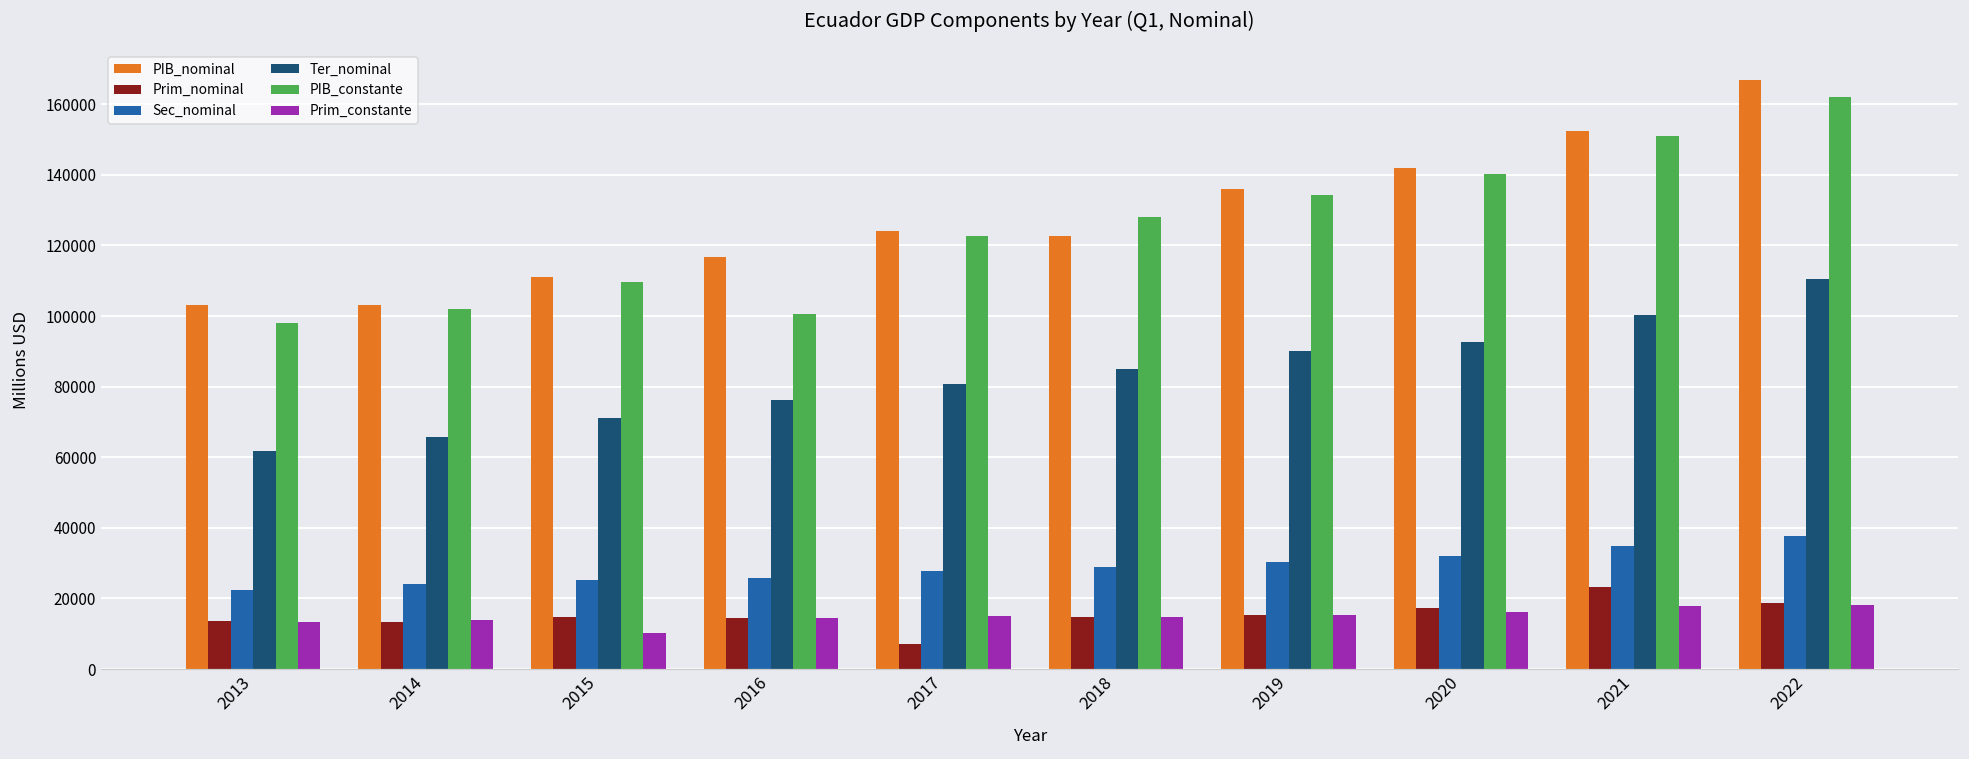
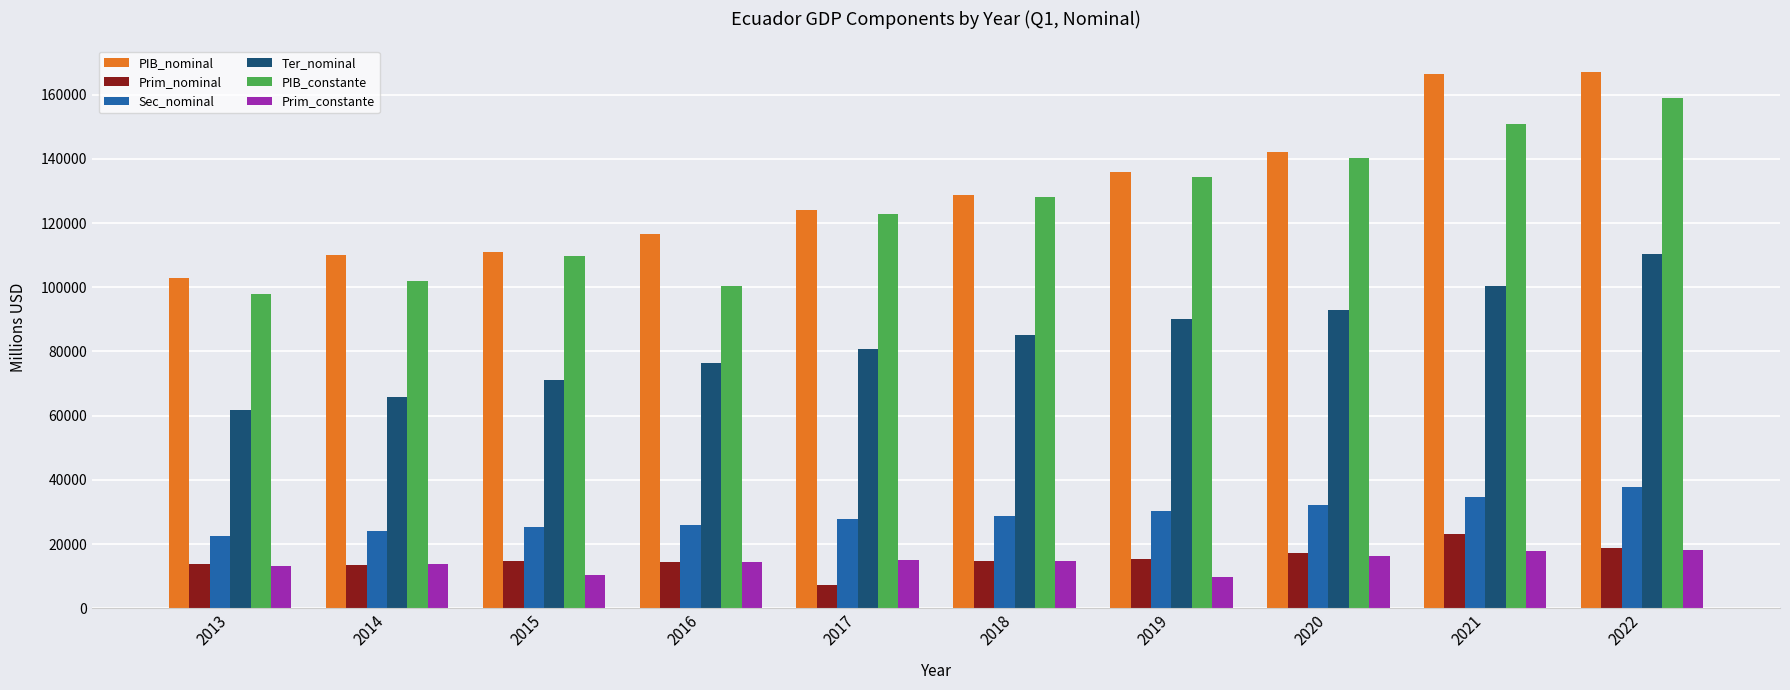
  {
    "PIB_nominal": {
      "2013": 103000,
-     "2014": 103000,
+     "2014": 110000,
      "2015": 111000,
      "2016": 117000,
      "2017": 124000,
-     "2018": 123000,
+     "2018": 129000,
      "2019": 136000,
      "2020": 142000,
-     "2021": 152000,
+     "2021": 167000,
      "2022": 167000
    },
    "Prim_nominal": {
      "2013": 14000,
      "2014": 13000,
      "2015": 15000,
      "2016": 15000,
      "2017": 7000,
      "2018": 15000,
      "2019": 15000,
      "2020": 17000,
      "2021": 23000,
      "2022": 19000
    },
    "PIB_constante": {
      "2013": 98000,
      "2014": 102000,
      "2015": 110000,
      "2016": 101000,
      "2017": 123000,
      "2018": 128000,
      "2019": 134000,
      "2020": 140000,
      "2021": 151000,
-     "2022": 162000
+     "2022": 159000
    },
    "Prim_constante": {
      "2013": 13000,
      "2014": 14000,
      "2015": 10000,
      "2016": 14000,
      "2017": 15000,
      "2018": 15000,
-     "2019": 15000,
+     "2019": 10000,
      "2020": 16000,
      "2021": 18000,
      "2022": 18000
    }
  }
